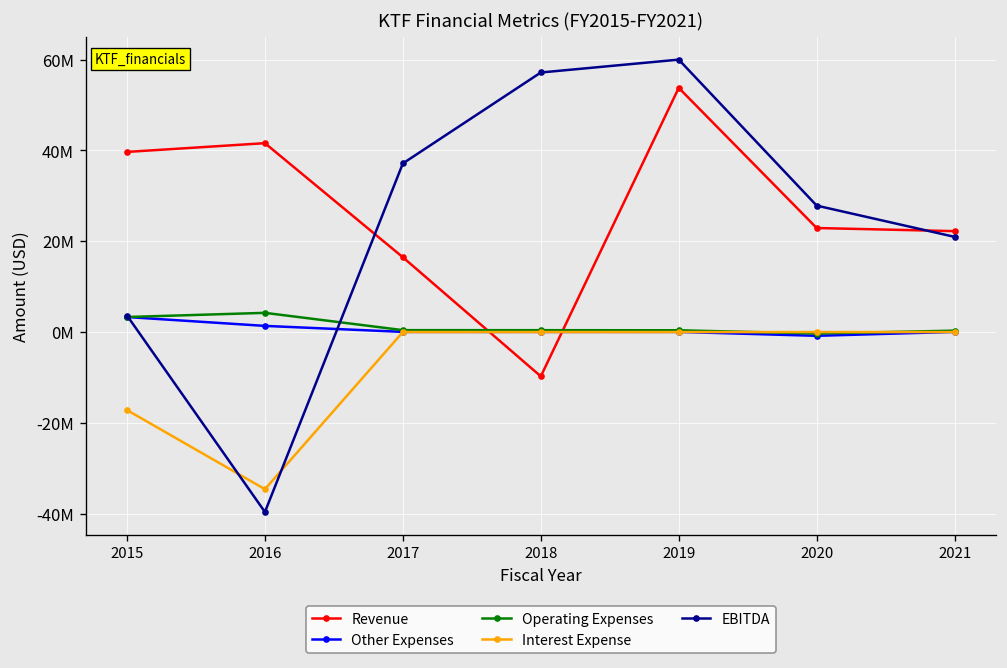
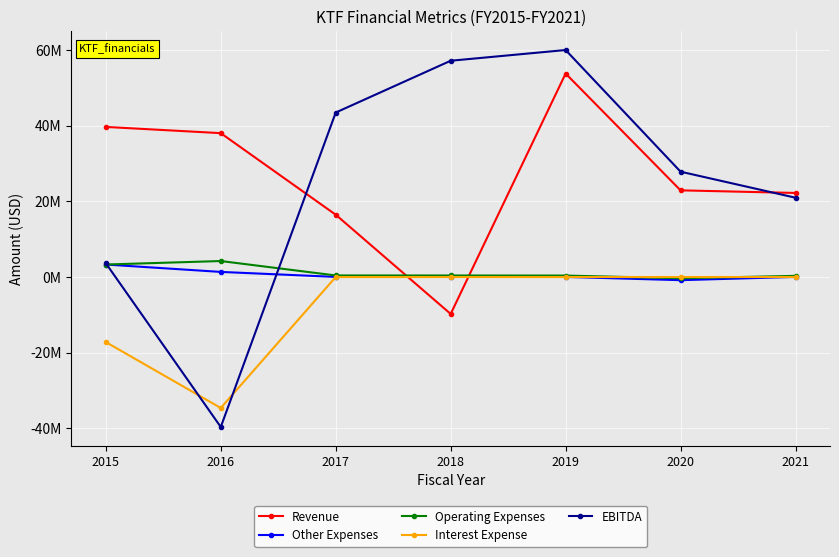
  {
    "Revenue": {
      "2015": 40000000,
-     "2016": 42000000,
+     "2016": 38000000,
      "2017": 16000000,
      "2018": -10000000,
      "2019": 54000000,
      "2020": 23000000,
      "2021": 22000000
    },
    "Other Expenses": {
      "2016": 1000000
    },
    "Operating Expenses": {
      "2016": 4000000
    },
    "Interest Expense": {
      "2015": -17000000,
      "2016": -35000000
    },
    "EBITDA": {
      "2016": -40000000,
-     "2017": 37000000,
+     "2017": 43000000,
      "2018": 57000000,
      "2019": 60000000,
      "2020": 28000000,
      "2021": 21000000
    }
  }
